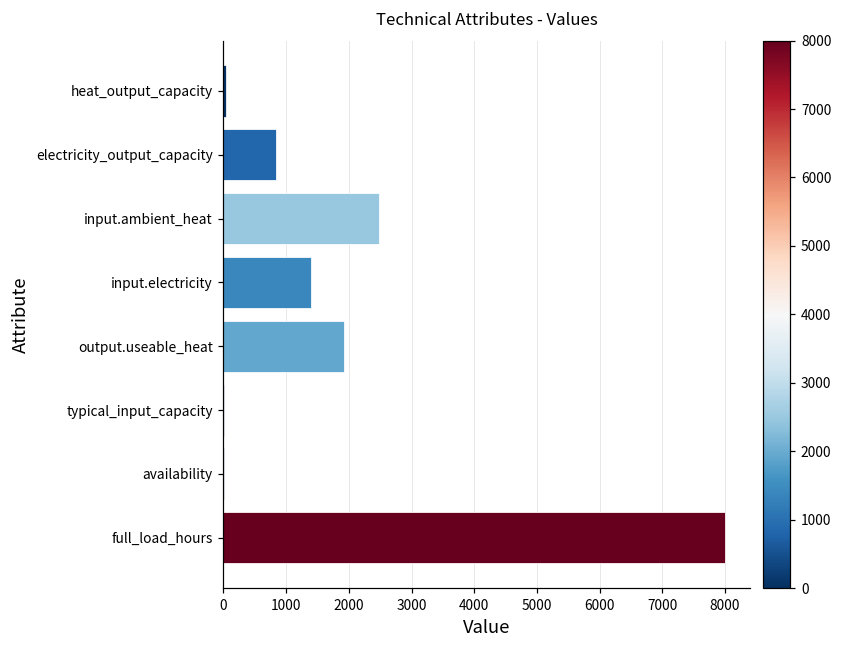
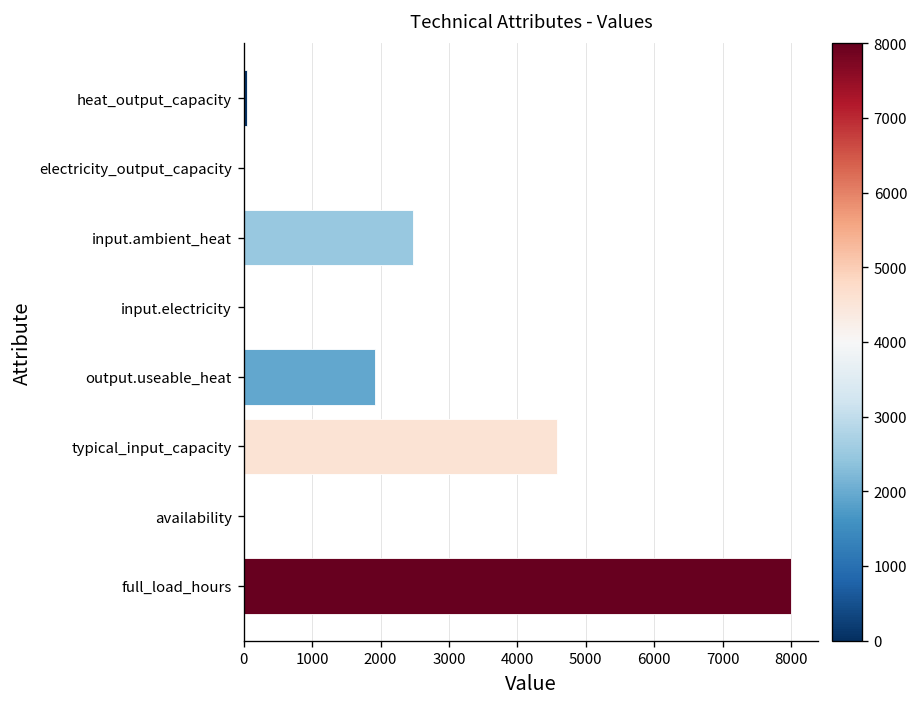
  {
-   "electricity_output_capacity": 800,
+   "electricity_output_capacity": 0,
    "input.ambient_heat": 2500,
-   "input.electricity": 1400,
+   "input.electricity": 0,
    "output.useable_heat": 1900,
-   "typical_input_capacity": 0,
+   "typical_input_capacity": 4600,
    "full_load_hours": 8000
  }
